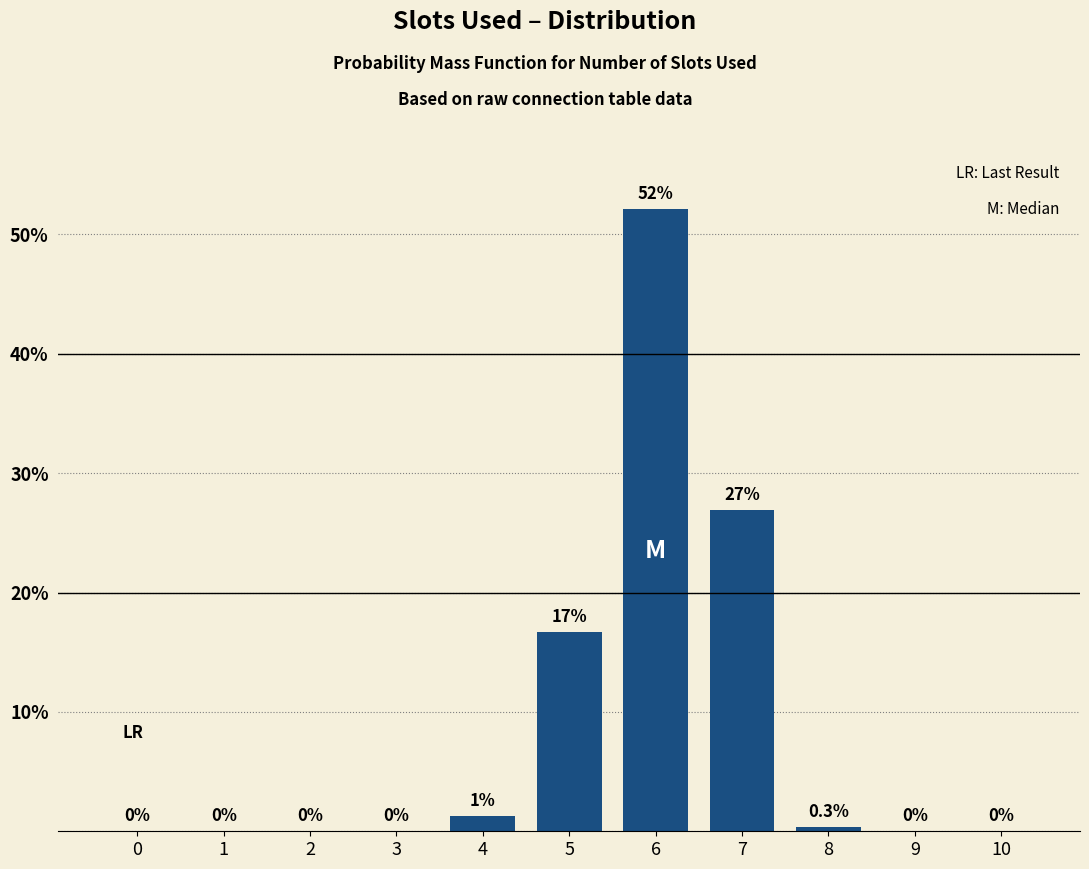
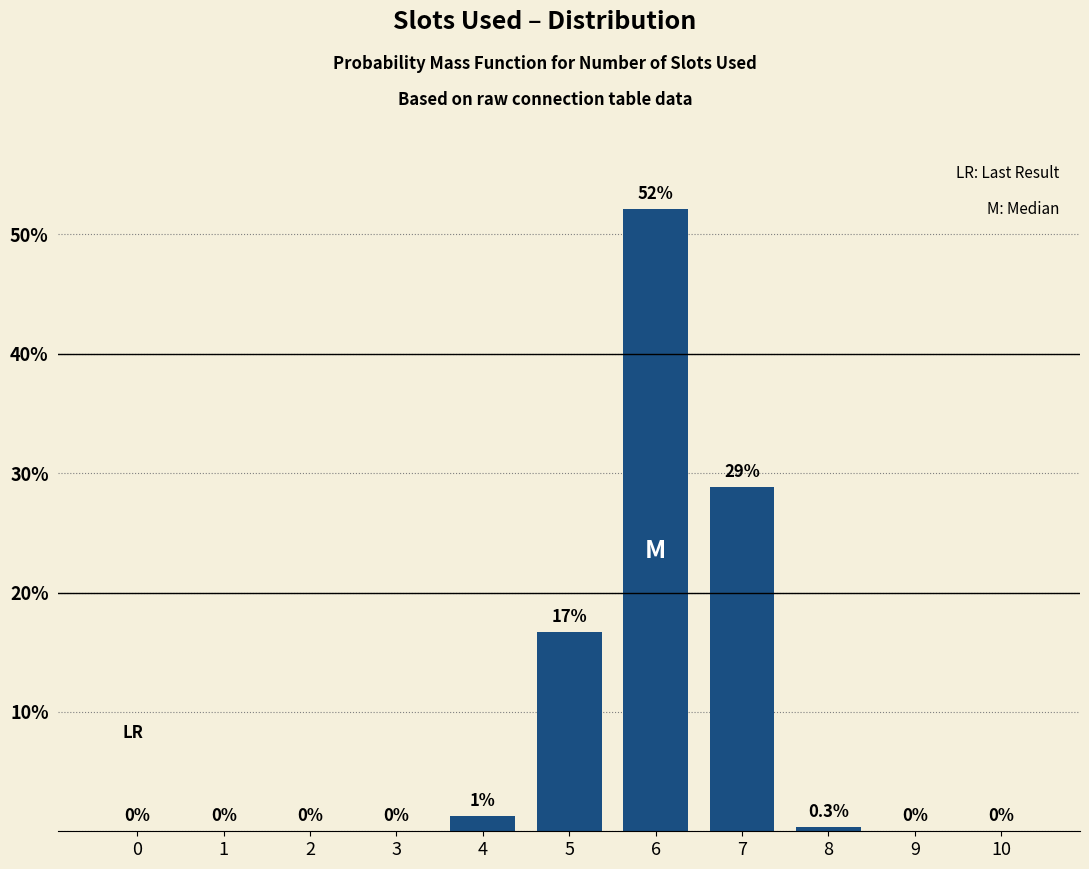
  {
    "0": "0%",
    "1": "0%",
    "2": "0%",
    "3": "0%",
    "4": "1%",
    "5": "17%",
    "6": "52%",
-   "7": "27%",
+   "7": "29%",
    "8": "0.3%",
    "9": "0%",
    "10": "0%"
  }
